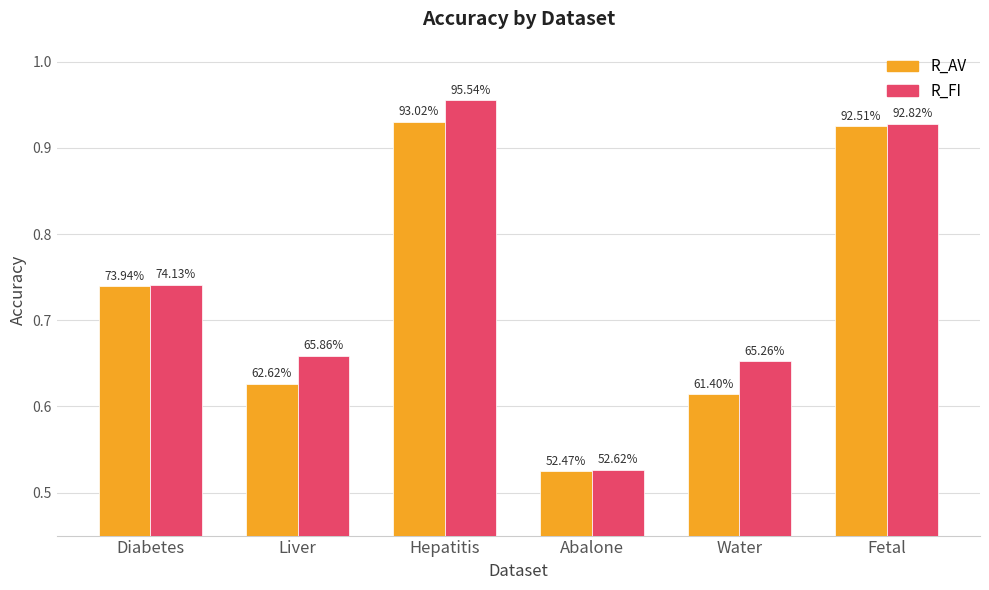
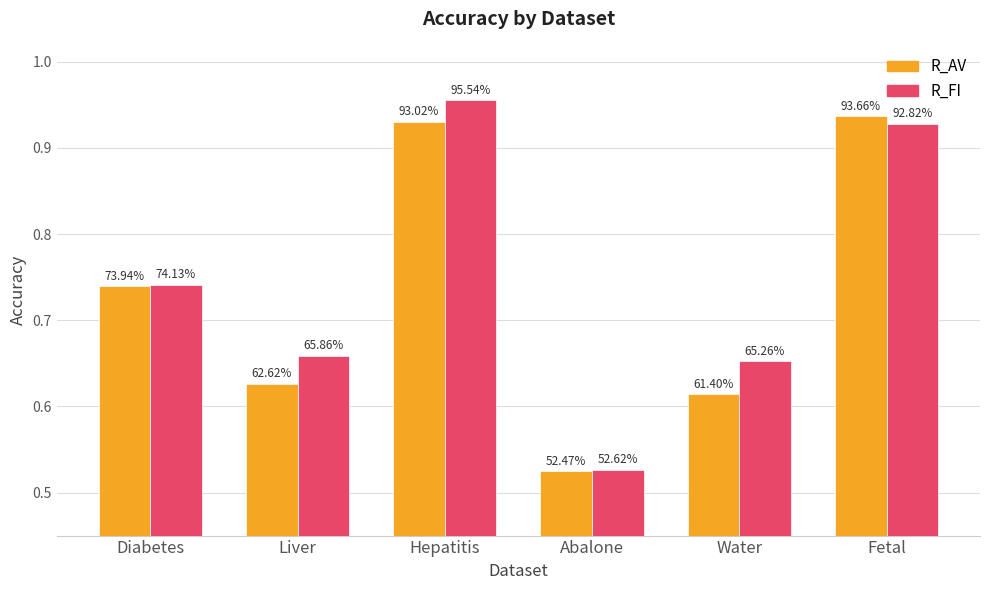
  {
    "R_AV": {
      "Diabetes": "73.94%",
      "Liver": "62.62%",
      "Hepatitis": "93.02%",
      "Abalone": "52.47%",
      "Water": "61.40%",
-     "Fetal": "92.51%"
+     "Fetal": "93.66%"
    },
    "R_FI": {
      "Diabetes": "74.13%",
      "Liver": "65.86%",
      "Hepatitis": "95.54%",
      "Abalone": "52.62%",
      "Water": "65.26%",
      "Fetal": "92.82%"
    }
  }
